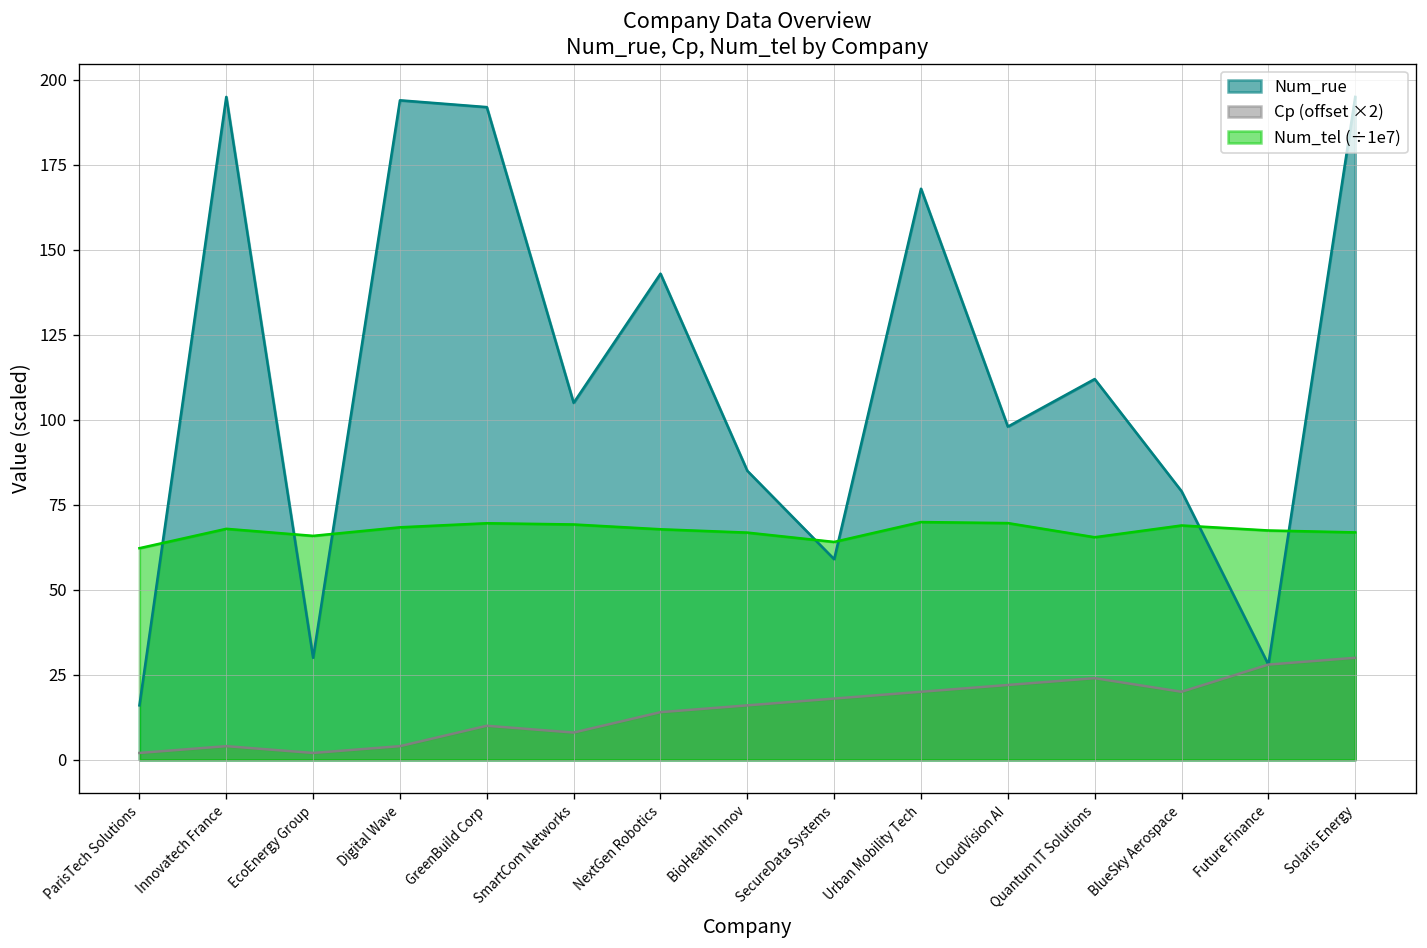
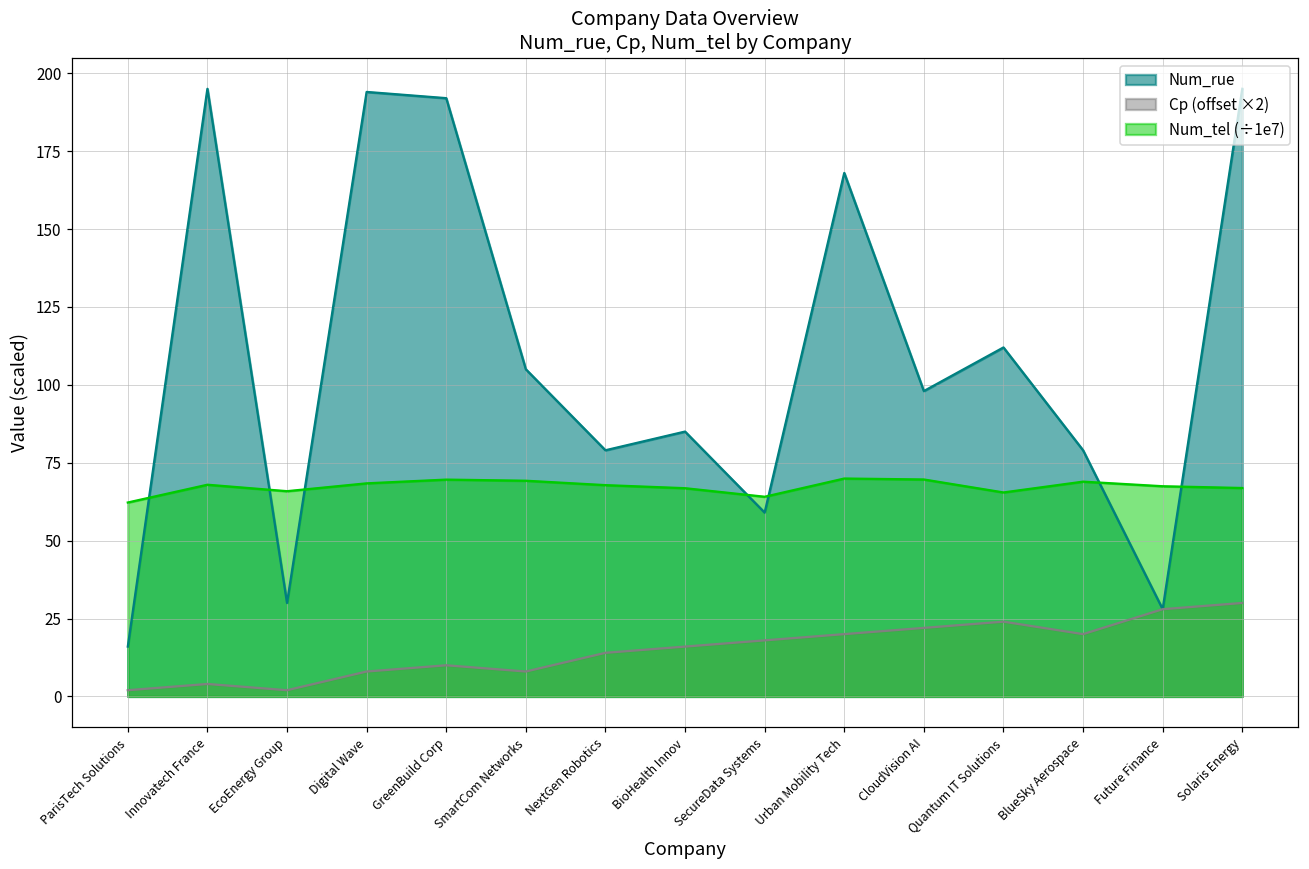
  {
    "Num_rue": {
      "ParisTech Solutions": 16,
      "Innovatech France": 195,
      "EcoEnergy Group": 30,
      "Digital Wave": 194,
      "GreenBuild Corp": 192,
      "SmartCom Networks": 105,
-     "NextGen Robotics": 143,
+     "NextGen Robotics": 79,
      "BioHealth Innov": 85,
      "SecureData Systems": 59,
      "Urban Mobility Tech": 168,
      "CloudVision AI": 98,
      "Quantum IT Solutions": 112,
      "BlueSky Aerospace": 79
    },
    "Cp (offset ×2)": {
      "ParisTech Solutions": 2,
      "Innovatech France": 4,
      "EcoEnergy Group": 2,
-     "Digital Wave": 4,
+     "Digital Wave": 8,
      "GreenBuild Corp": 10,
      "SmartCom Networks": 8,
      "NextGen Robotics": 14,
      "BioHealth Innov": 16,
      "SecureData Systems": 18,
      "Urban Mobility Tech": 20,
      "CloudVision AI": 22,
      "Quantum IT Solutions": 24,
      "BlueSky Aerospace": 20,
      "Solaris Energy": 30
    },
    "Num_tel (÷1e7)": {
      "ParisTech Solutions": 62,
      "Innovatech France": 68,
      "EcoEnergy Group": 66,
      "Digital Wave": 68,
      "GreenBuild Corp": 70,
      "SmartCom Networks": 69,
      "NextGen Robotics": 68,
      "BioHealth Innov": 67,
      "SecureData Systems": 64,
      "Urban Mobility Tech": 70,
      "CloudVision AI": 70,
      "Quantum IT Solutions": 65,
      "BlueSky Aerospace": 69,
      "Future Finance": 67,
      "Solaris Energy": 67
    }
  }
